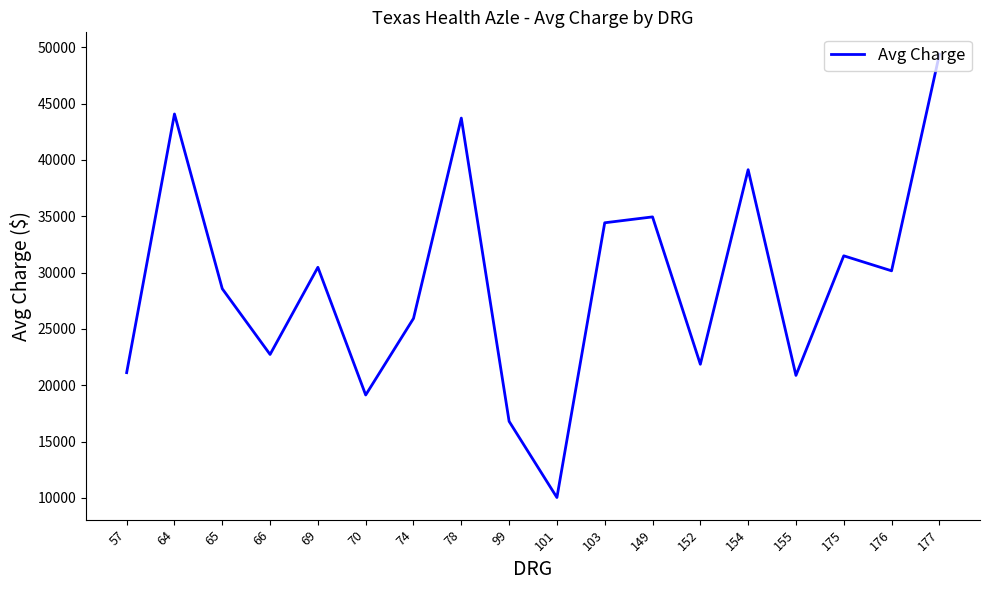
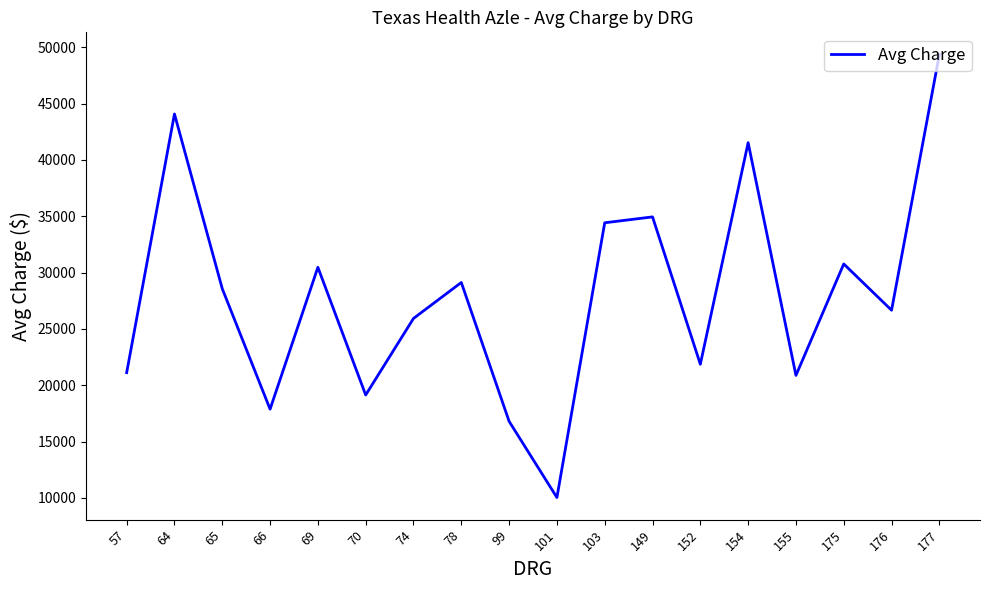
  {
    "57": 21100,
    "64": 44100,
    "65": 28600,
-   "66": 22700,
+   "66": 17900,
    "69": 30500,
    "70": 19100,
    "74": 25900,
-   "78": 43700,
+   "78": 29100,
    "99": 16800,
    "101": 10000,
    "103": 34400,
    "149": 34900,
    "152": 21900,
-   "154": 39100,
+   "154": 41500,
    "155": 20900,
-   "175": 31500,
-   "176": 30200
+   "175": 30800,
+   "176": 26700
  }
